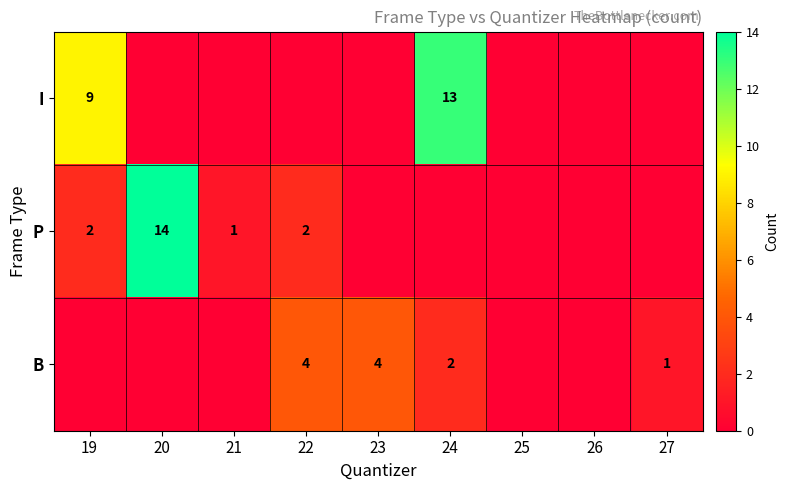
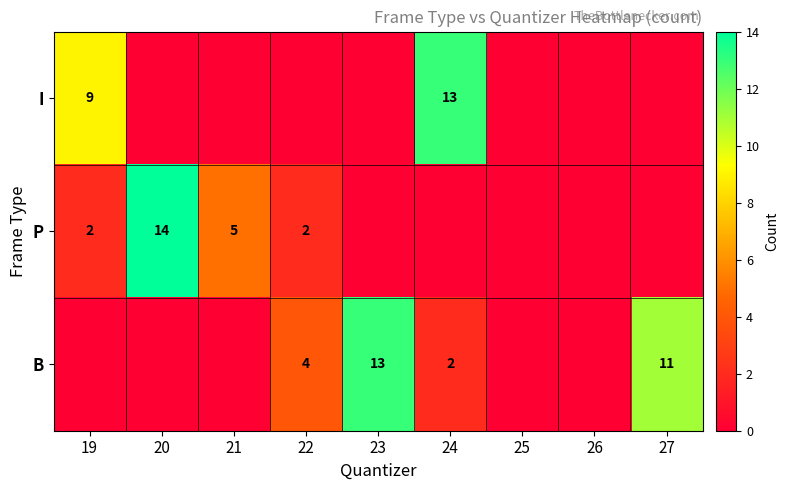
  {
    "I": {
      "19": 9,
      "24": 13
    },
    "P": {
      "19": 2,
      "20": 14,
-     "21": 1,
+     "21": 5,
      "22": 2
    },
    "B": {
      "22": 4,
-     "23": 4,
+     "23": 13,
      "24": 2,
-     "27": 1
+     "27": 11
    }
  }
